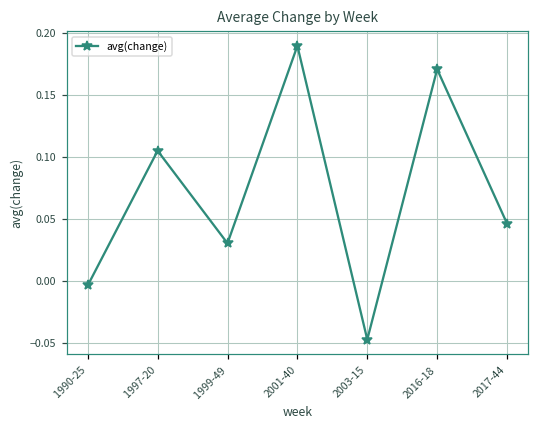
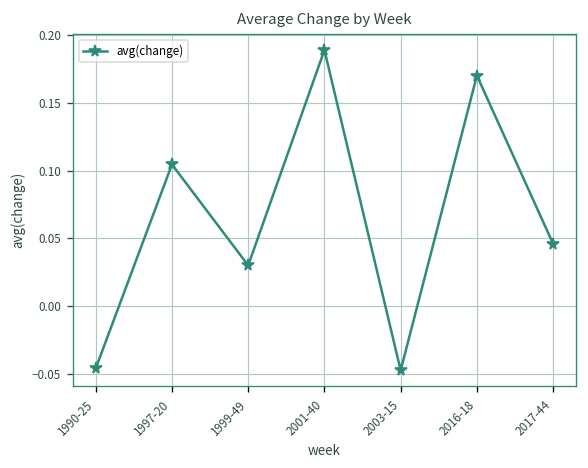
  {
-   "1990-25": -0.004,
+   "1990-25": -0.046,
    "1997-20": 0.105,
    "1999-49": 0.030,
    "2001-40": 0.189,
    "2003-15": -0.047,
    "2016-18": 0.170,
    "2017-44": 0.046
  }
